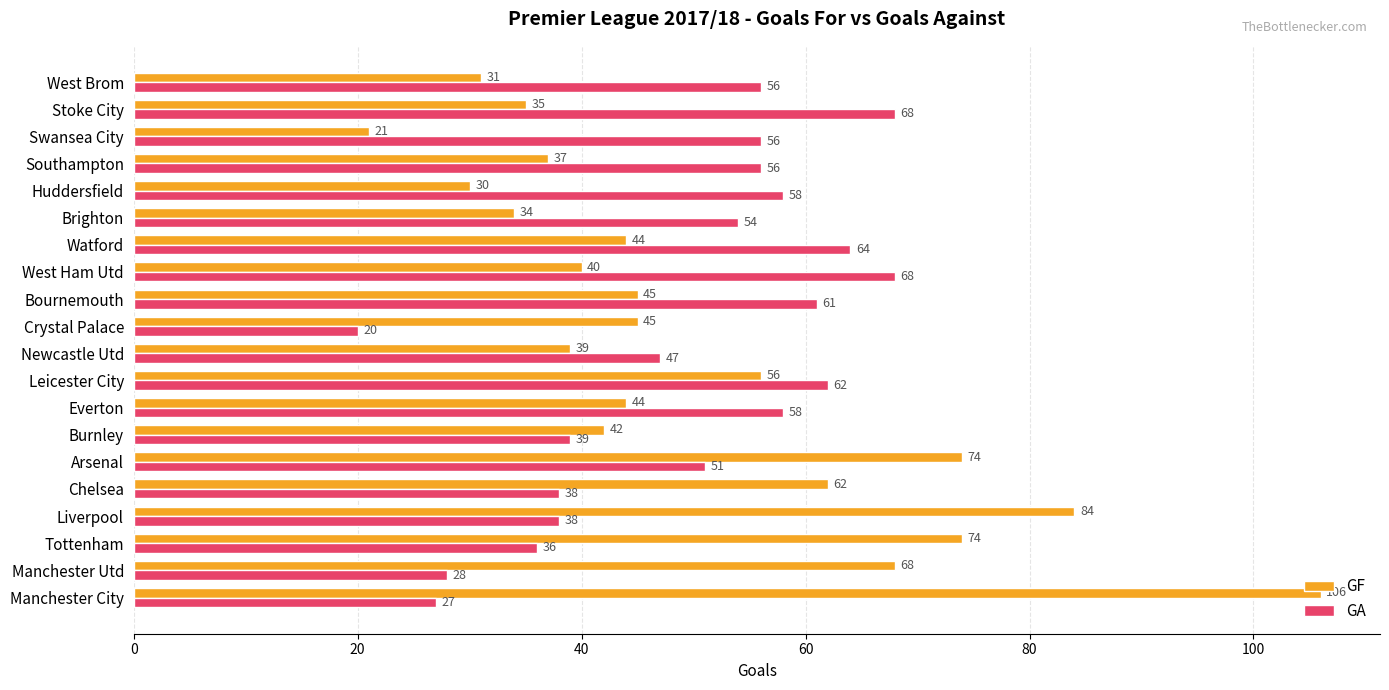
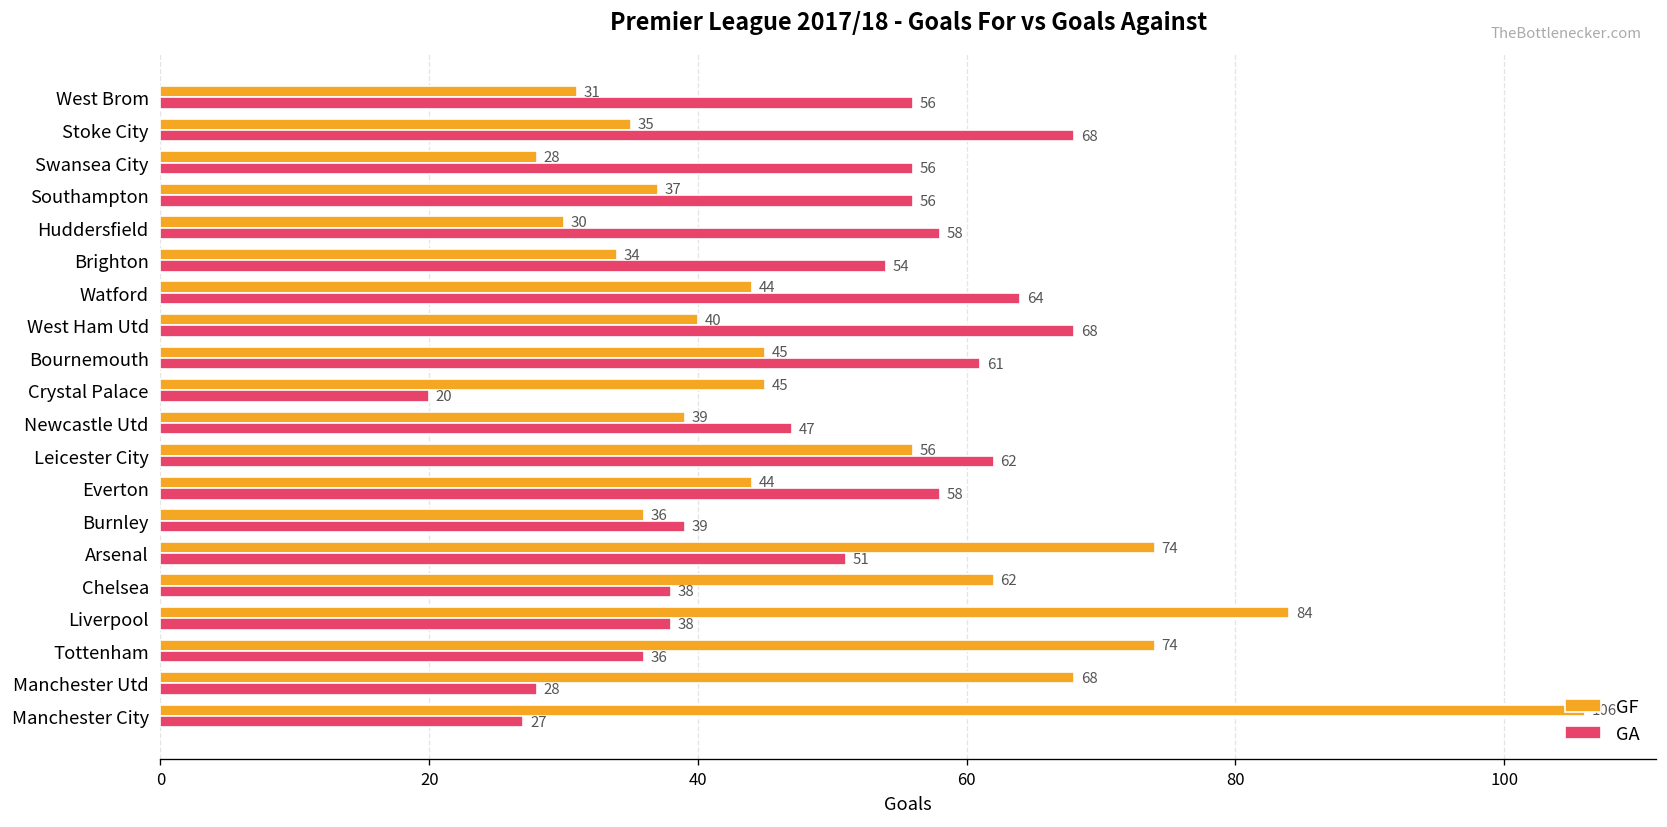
  {
    "GF": {
      "West Brom": 31,
      "Stoke City": 35,
-     "Swansea City": 21,
+     "Swansea City": 28,
      "Southampton": 37,
      "Huddersfield": 30,
      "Brighton": 34,
      "Watford": 44,
      "West Ham Utd": 40,
      "Bournemouth": 45,
      "Crystal Palace": 45,
      "Newcastle Utd": 39,
      "Leicester City": 56,
      "Everton": 44,
-     "Burnley": 42,
+     "Burnley": 36,
      "Arsenal": 74,
      "Chelsea": 62,
      "Liverpool": 84,
      "Tottenham": 74,
      "Manchester Utd": 68,
      "Manchester City": 106
    },
    "GA": {
      "West Brom": 56,
      "Stoke City": 68,
      "Swansea City": 56,
      "Southampton": 56,
      "Huddersfield": 58,
      "Brighton": 54,
      "Watford": 64,
      "West Ham Utd": 68,
      "Bournemouth": 61,
      "Crystal Palace": 20,
      "Newcastle Utd": 47,
      "Leicester City": 62,
      "Everton": 58,
      "Burnley": 39,
      "Arsenal": 51,
      "Chelsea": 38,
      "Liverpool": 38,
      "Tottenham": 36,
      "Manchester Utd": 28,
      "Manchester City": 27
    }
  }
